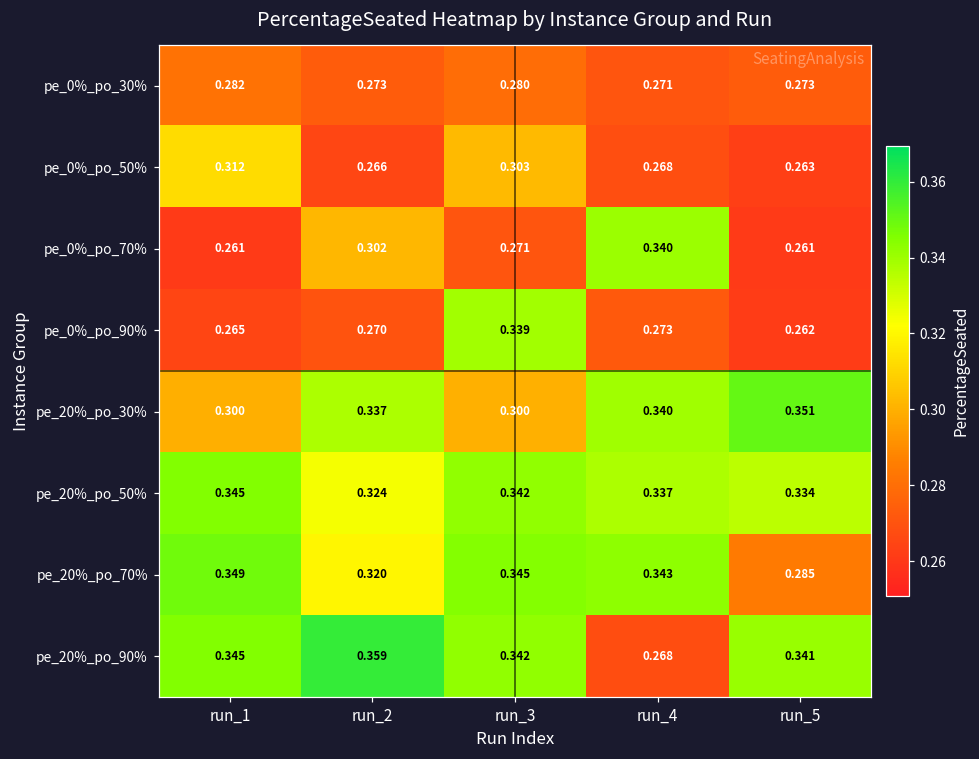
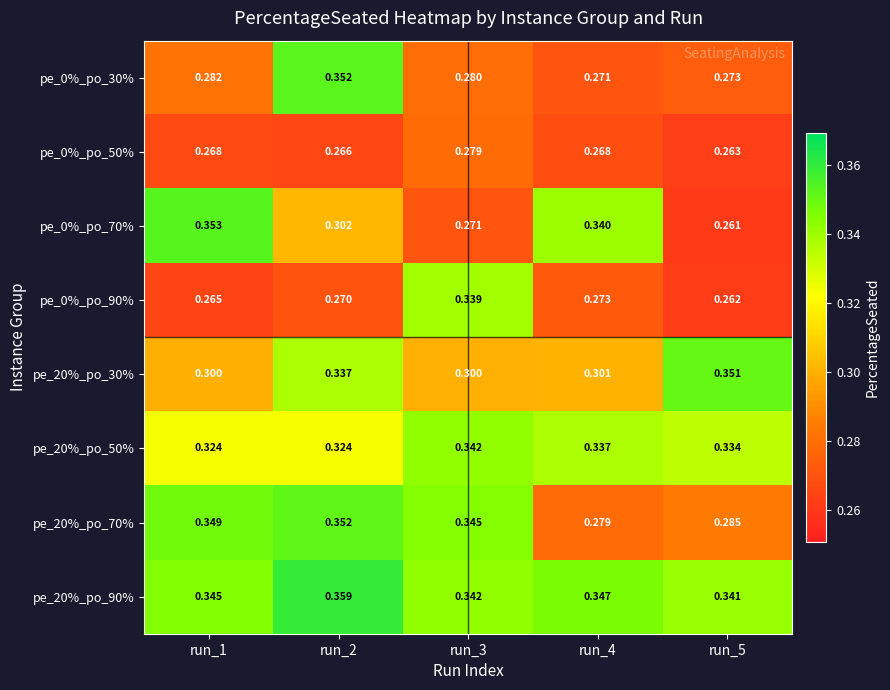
  {
    "pe_0%_po_30%": {
      "run_1": 0.282,
-     "run_2": 0.273,
+     "run_2": 0.352,
      "run_3": 0.280,
      "run_4": 0.271
    },
    "pe_0%_po_50%": {
-     "run_1": 0.312,
+     "run_1": 0.268,
      "run_2": 0.266,
-     "run_3": 0.303,
+     "run_3": 0.279,
      "run_4": 0.268,
      "run_5": 0.263
    },
    "pe_0%_po_70%": {
-     "run_1": 0.261,
+     "run_1": 0.353,
      "run_2": 0.302,
      "run_3": 0.271,
      "run_4": 0.340,
      "run_5": 0.261
    },
    "pe_0%_po_90%": {
      "run_1": 0.265,
      "run_2": 0.270,
      "run_3": 0.339,
      "run_4": 0.273,
      "run_5": 0.262
    },
    "pe_20%_po_30%": {
      "run_1": 0.300,
      "run_2": 0.337,
      "run_3": 0.300,
-     "run_4": 0.340,
+     "run_4": 0.301,
      "run_5": 0.351
    },
    "pe_20%_po_50%": {
-     "run_1": 0.345,
+     "run_1": 0.324,
      "run_2": 0.324,
      "run_3": 0.342,
      "run_4": 0.337,
      "run_5": 0.334
    },
    "pe_20%_po_70%": {
      "run_1": 0.349,
-     "run_2": 0.320,
+     "run_2": 0.352,
      "run_3": 0.345,
-     "run_4": 0.343,
+     "run_4": 0.279,
      "run_5": 0.285
    },
    "pe_20%_po_90%": {
      "run_1": 0.345,
      "run_2": 0.359,
      "run_3": 0.342,
-     "run_4": 0.268,
+     "run_4": 0.347,
      "run_5": 0.341
    }
  }
